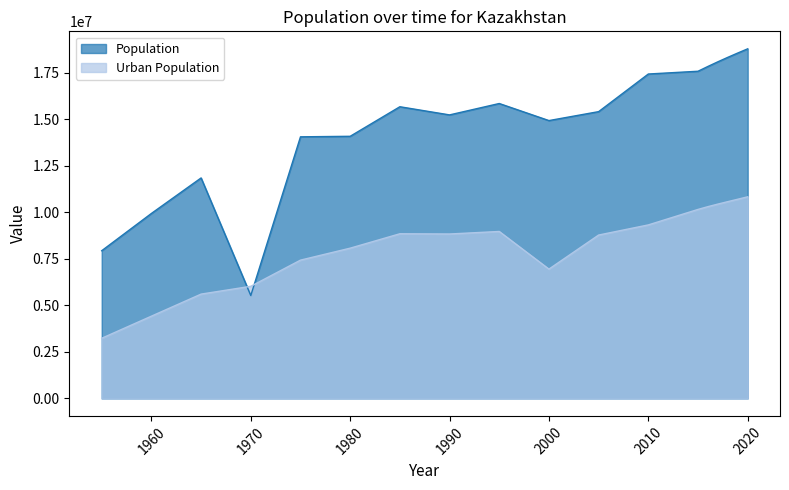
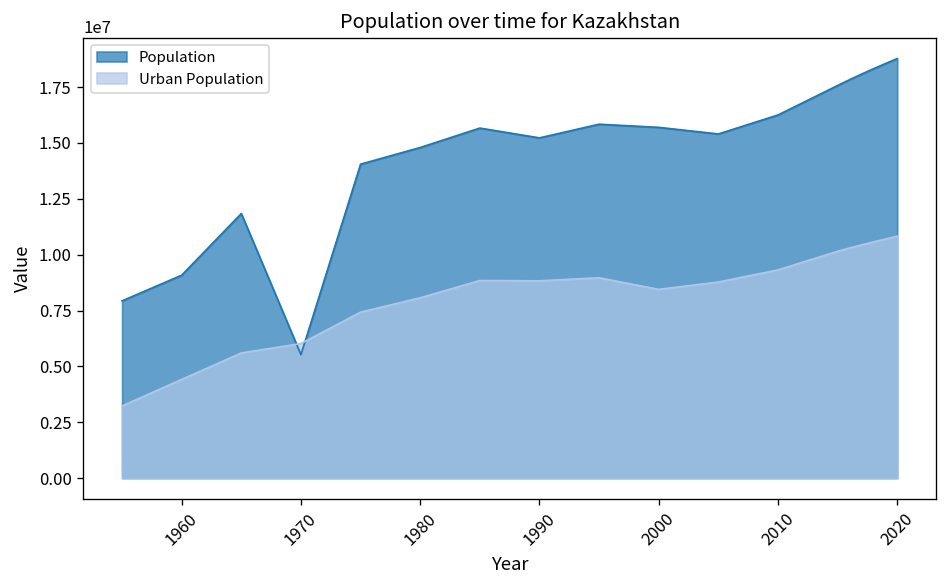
  {
    "Population": {
-     "1960": 9900000,
+     "1960": 9100000,
      "1970": 5500000,
-     "1980": 14100000,
+     "1980": 14800000,
      "1990": 15200000,
-     "2000": 14900000,
-     "2010": 17400000,
+     "2000": 15700000,
+     "2010": 16300000,
      "2020": 18800000
    },
    "Urban Population": {
      "1960": 4400000,
      "1970": 6000000,
      "1980": 8100000,
      "1990": 8800000,
-     "2000": 6900000,
+     "2000": 8400000,
      "2010": 9300000,
      "2020": 10800000
    }
  }
